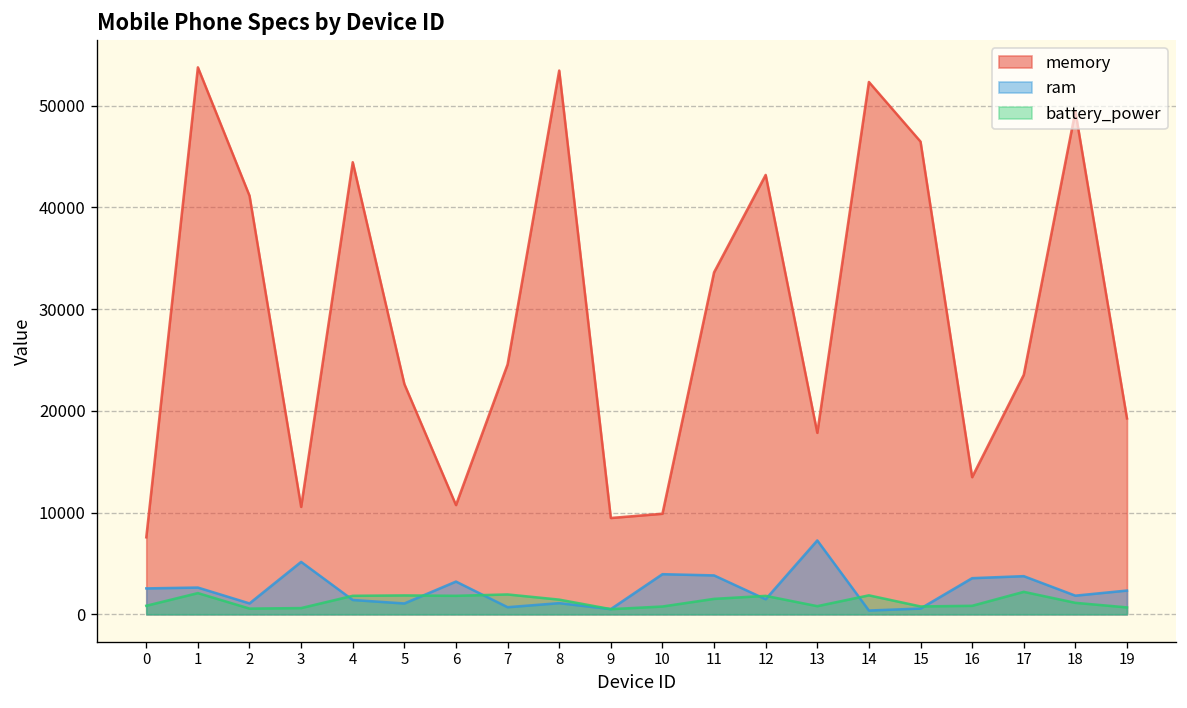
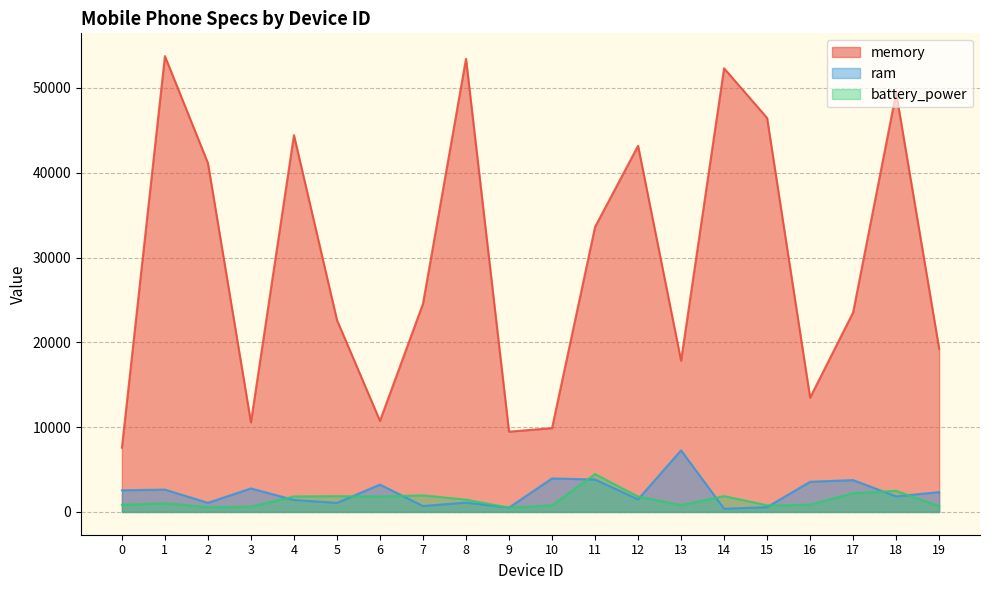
  {
    "memory": {
      "0": 8000,
      "1": 54000,
      "2": 41000,
      "3": 11000,
      "4": 44000,
      "5": 23000,
      "6": 11000,
      "7": 25000,
      "8": 53000,
      "9": 9000,
      "10": 10000,
      "11": 34000,
      "12": 43000,
      "13": 18000,
      "14": 52000,
      "15": 46000,
      "16": 13000,
      "17": 24000,
      "19": 19000
    },
    "ram": {
      "0": 3000,
      "1": 3000,
      "2": 1000,
-     "3": 5000,
+     "3": 3000,
      "4": 1000,
      "5": 1000,
      "6": 3000,
      "7": 1000,
      "8": 1000,
      "10": 4000,
      "11": 4000,
      "12": 1000,
      "13": 7000,
      "14": 0,
      "16": 4000,
      "17": 4000,
      "18": 2000,
      "19": 2000
    },
    "battery_power": {
      "0": 1000,
-     "1": 2000,
+     "1": 1000,
      "2": 1000,
      "3": 1000,
      "4": 2000,
      "5": 2000,
      "6": 2000,
      "7": 2000,
      "8": 1000,
      "10": 1000,
-     "11": 2000,
+     "11": 4000,
      "12": 2000,
      "13": 1000,
      "14": 2000,
      "16": 1000,
      "17": 2000,
-     "18": 1000,
+     "18": 2000,
      "19": 1000
    }
  }
